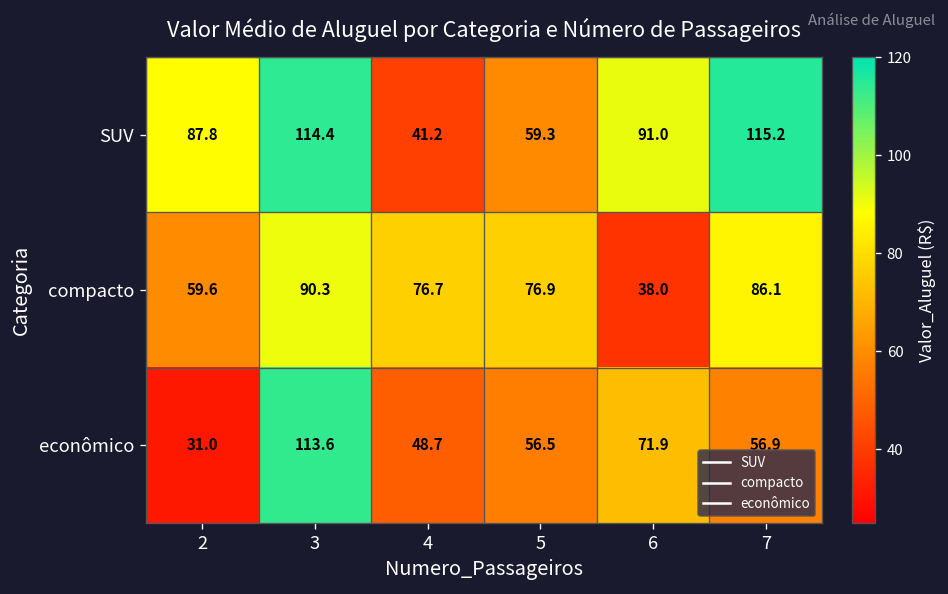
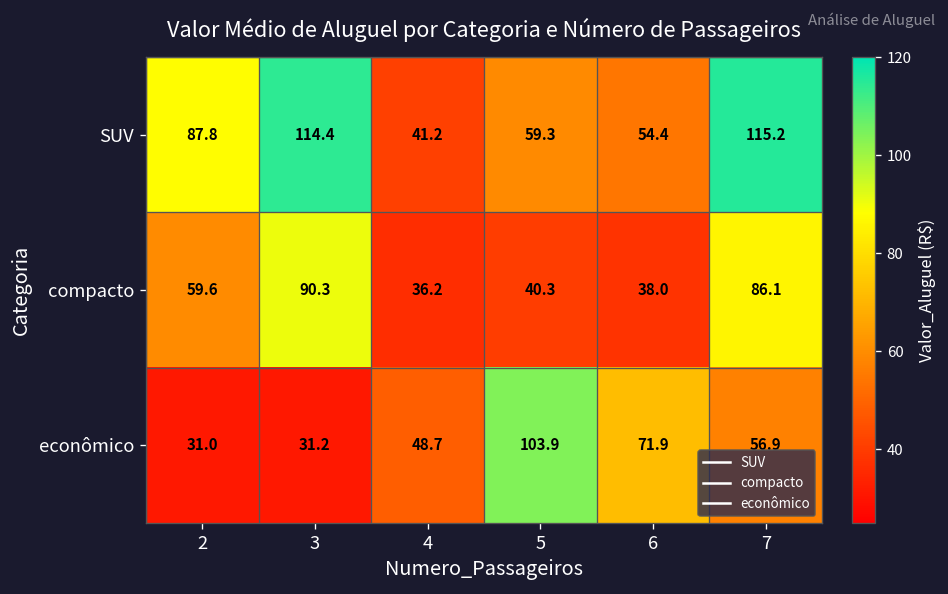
  {
    "SUV": {
      "2": 87.8,
      "3": 114.4,
      "4": 41.2,
      "5": 59.3,
-     "6": 91.0,
+     "6": 54.4,
      "7": 115.2
    },
    "compacto": {
      "2": 59.6,
      "3": 90.3,
-     "4": 76.7,
-     "5": 76.9,
+     "4": 36.2,
+     "5": 40.3,
      "6": 38.0,
      "7": 86.1
    },
    "econômico": {
      "2": 31.0,
-     "3": 113.6,
+     "3": 31.2,
      "4": 48.7,
-     "5": 56.5,
+     "5": 103.9,
      "6": 71.9,
      "7": 56.9
    }
  }
